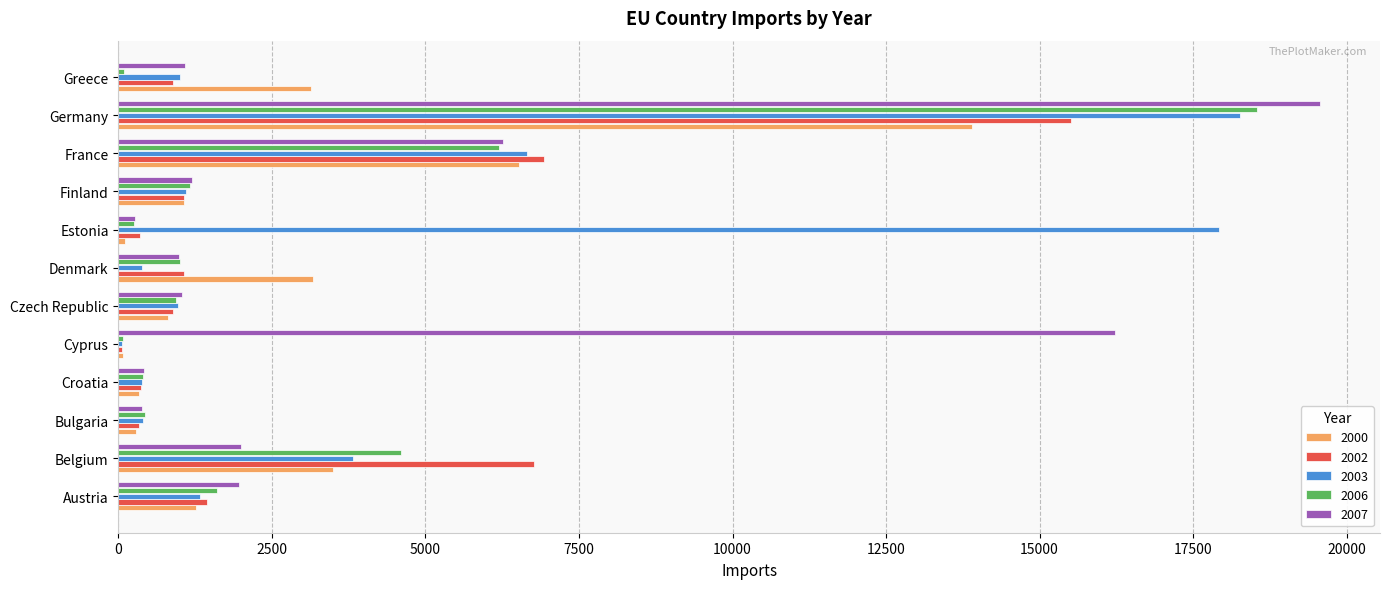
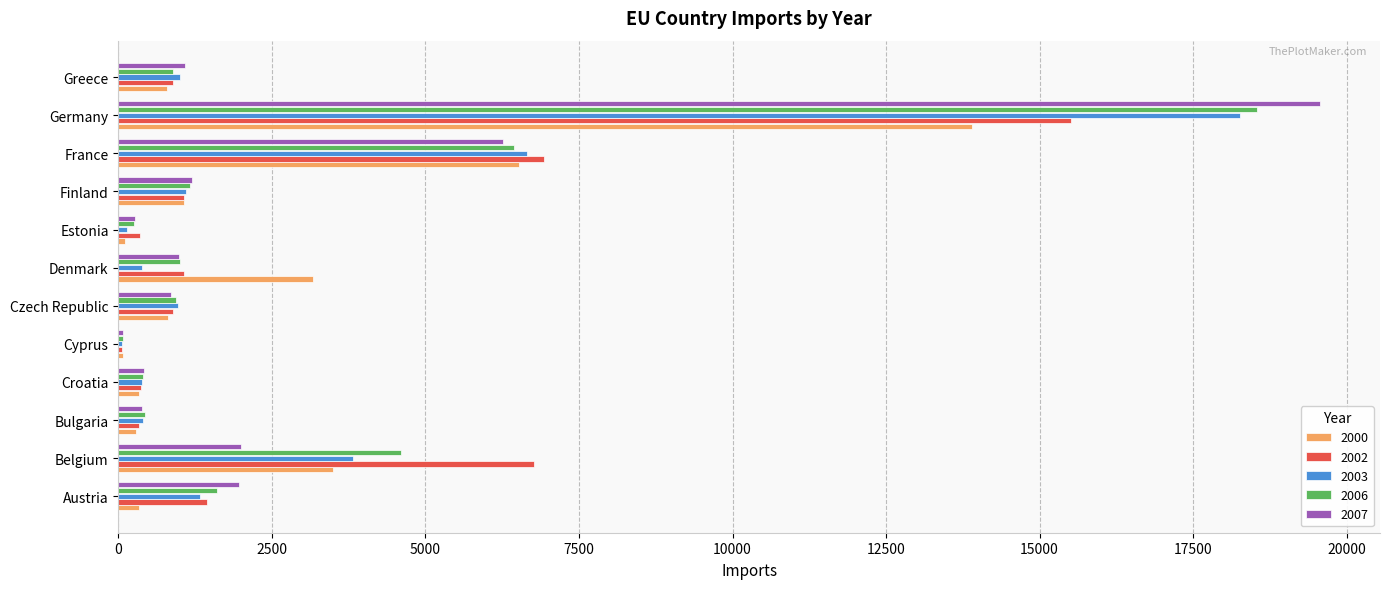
  {
    "2000": {
-     "Greece": 3100,
+     "Greece": 800,
      "Germany": 13900,
      "France": 6500,
      "Finland": 1100,
      "Estonia": 100,
      "Denmark": 3200,
      "Czech Republic": 800,
      "Cyprus": 100,
      "Croatia": 300,
      "Bulgaria": 300,
      "Belgium": 3500,
-     "Austria": 1300
+     "Austria": 300
    },
    "2002": {
      "Greece": 900,
      "Germany": 15500,
      "France": 6900,
      "Finland": 1100,
      "Estonia": 400,
      "Denmark": 1100,
      "Czech Republic": 900,
      "Cyprus": 100,
      "Croatia": 400,
      "Bulgaria": 300,
      "Belgium": 6800,
      "Austria": 1400
    },
    "2003": {
      "Greece": 1000,
      "Germany": 18300,
      "France": 6700,
      "Finland": 1100,
-     "Estonia": 17900,
+     "Estonia": 100,
      "Denmark": 400,
      "Czech Republic": 1000,
      "Cyprus": 100,
      "Croatia": 400,
      "Bulgaria": 400,
      "Belgium": 3800,
      "Austria": 1300
    },
    "2006": {
-     "Greece": 100,
+     "Greece": 900,
      "Germany": 18500,
-     "France": 6200,
+     "France": 6400,
      "Finland": 1200,
      "Estonia": 300,
      "Denmark": 1000,
      "Czech Republic": 900,
      "Cyprus": 100,
      "Croatia": 400,
      "Bulgaria": 400,
      "Belgium": 4600,
      "Austria": 1600
    },
    "2007": {
      "Greece": 1100,
      "Germany": 19600,
      "France": 6300,
      "Finland": 1200,
      "Estonia": 300,
      "Denmark": 1000,
-     "Czech Republic": 1000,
-     "Cyprus": 16200,
+     "Czech Republic": 900,
+     "Cyprus": 100,
      "Croatia": 400,
      "Bulgaria": 400,
      "Belgium": 2000,
      "Austria": 2000
    }
  }
